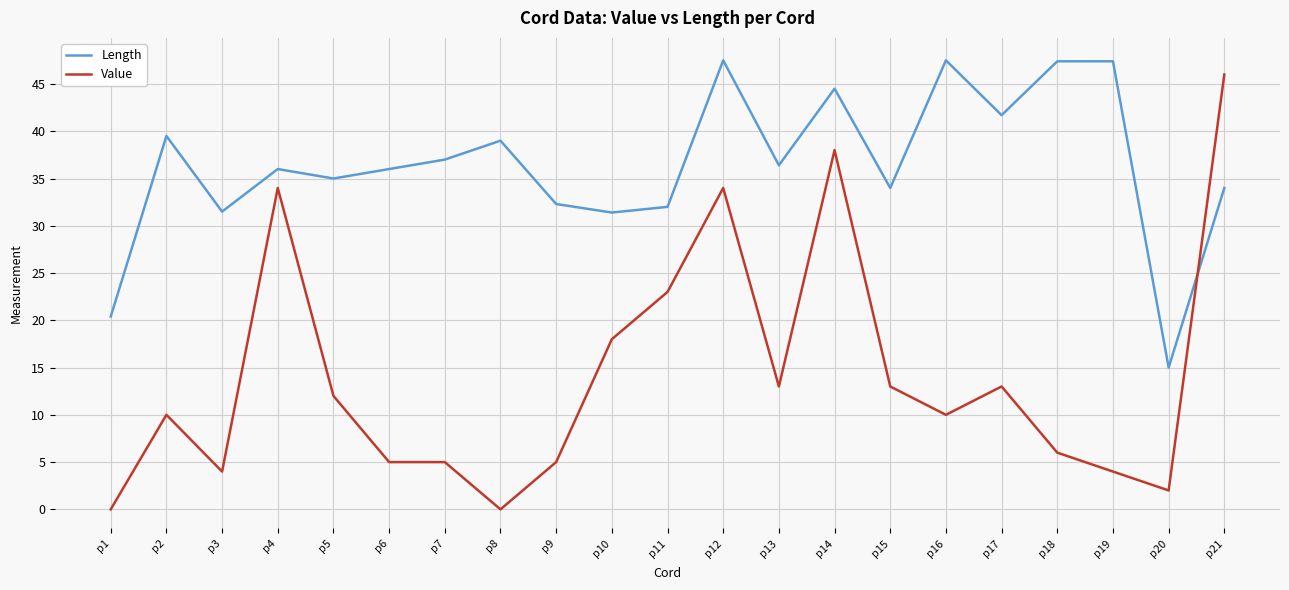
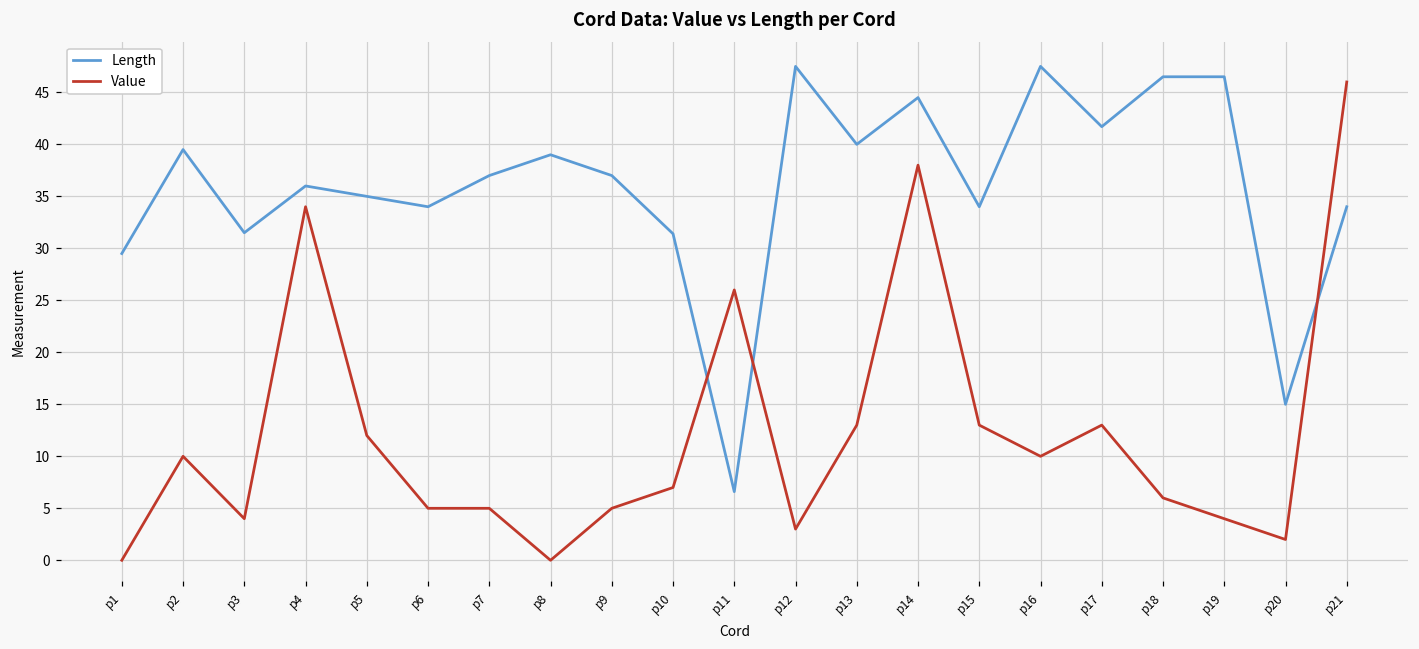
  {
    "Length": {
-     "p1": 20,
+     "p1": 30,
      "p2": 40,
      "p3": 32,
      "p4": 36,
      "p5": 35,
-     "p6": 36,
+     "p6": 34,
      "p7": 37,
      "p8": 39,
-     "p9": 32,
+     "p9": 37,
      "p10": 31,
-     "p11": 32,
+     "p11": 7,
      "p12": 48,
-     "p13": 36,
+     "p13": 40,
      "p14": 45,
      "p15": 34,
      "p16": 48,
      "p17": 42,
-     "p18": 47.4,
-     "p19": 47.4,
+     "p18": 46.5,
+     "p19": 46.5,
      "p20": 15,
      "p21": 34
    },
    "Value": {
      "p1": 0,
      "p2": 10,
      "p3": 4,
      "p4": 34,
      "p5": 12,
      "p6": 5,
      "p7": 5,
      "p8": 0,
      "p9": 5,
-     "p10": 18,
-     "p11": 23,
-     "p12": 34,
+     "p10": 7,
+     "p11": 26,
+     "p12": 3,
      "p13": 13,
      "p14": 38,
      "p15": 13,
      "p16": 10,
      "p17": 13,
      "p18": 6,
      "p19": 4,
      "p20": 2,
      "p21": 46
    }
  }
